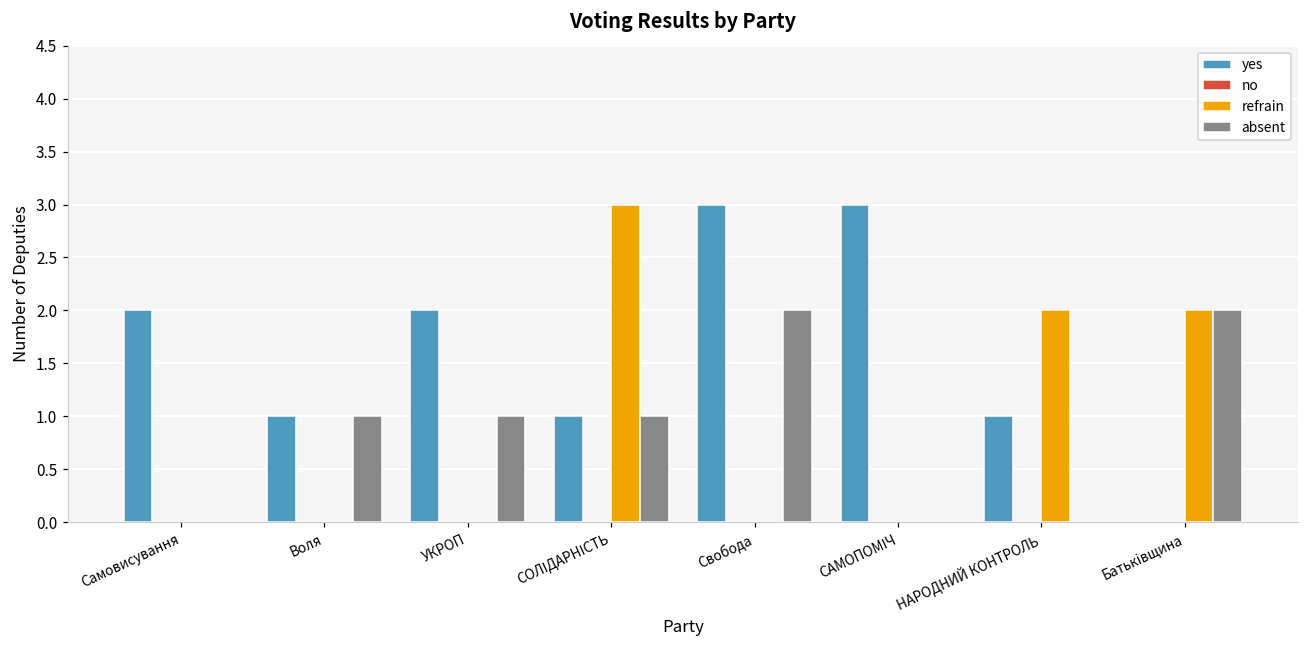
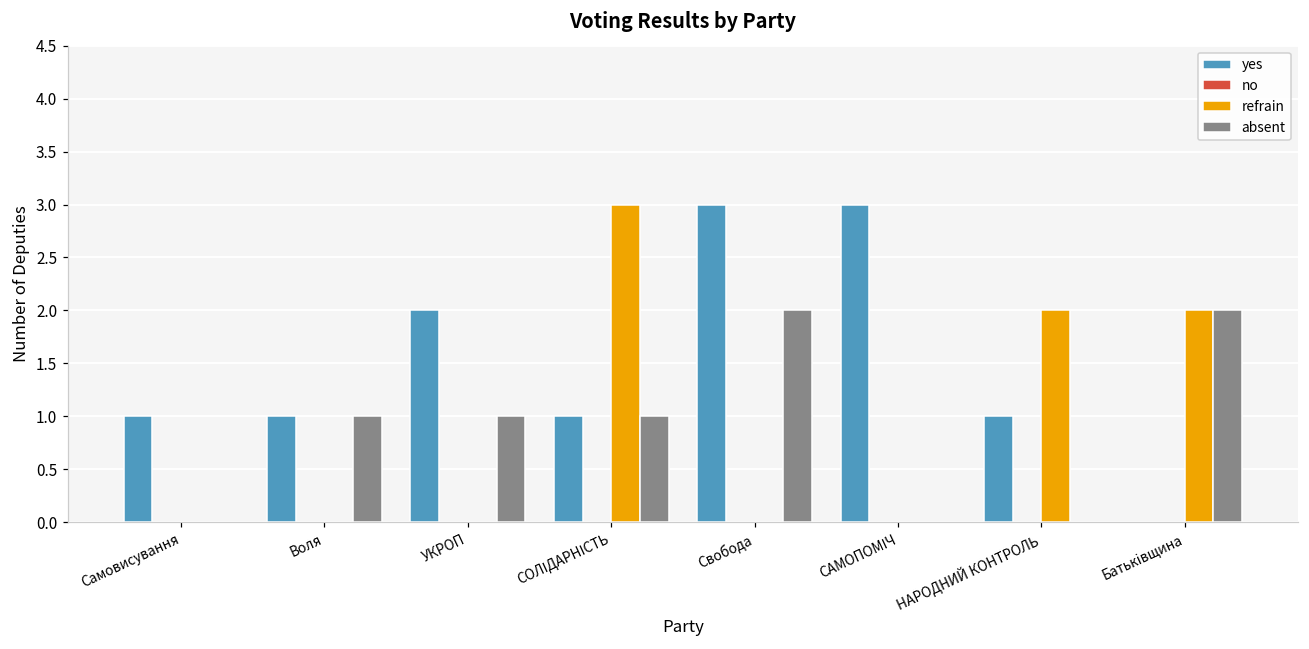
  {
    "yes": {
-     "Самовисування": 2,
+     "Самовисування": 1,
      "Воля": 1,
      "УКРОП": 2,
      "СОЛІДАРНІСТЬ": 1,
      "Свобода": 3,
      "САМОПОМІЧ": 3,
      "НАРОДНИЙ КОНТРОЛЬ": 1,
      "Батьківщина": 0
    },
    "no": {
      "Самовисування": 0,
      "Воля": 0,
      "УКРОП": 0,
      "СОЛІДАРНІСТЬ": 0,
      "Свобода": 0,
      "САМОПОМІЧ": 0,
      "НАРОДНИЙ КОНТРОЛЬ": 0,
      "Батьківщина": 0
    },
    "refrain": {
      "Самовисування": 0,
      "Воля": 0,
      "УКРОП": 0,
      "СОЛІДАРНІСТЬ": 3,
      "Свобода": 0,
      "САМОПОМІЧ": 0,
      "НАРОДНИЙ КОНТРОЛЬ": 2,
      "Батьківщина": 2
    },
    "absent": {
      "Самовисування": 0,
      "Воля": 1,
      "УКРОП": 1,
      "СОЛІДАРНІСТЬ": 1,
      "Свобода": 2,
      "САМОПОМІЧ": 0,
      "НАРОДНИЙ КОНТРОЛЬ": 0,
      "Батьківщина": 2
    }
  }
